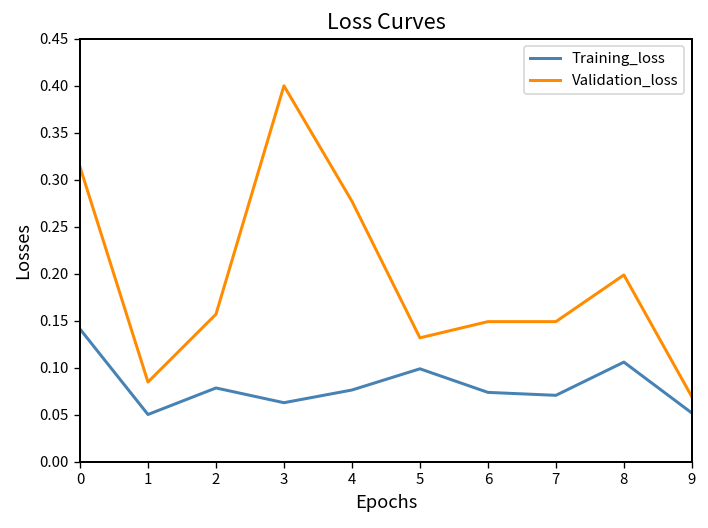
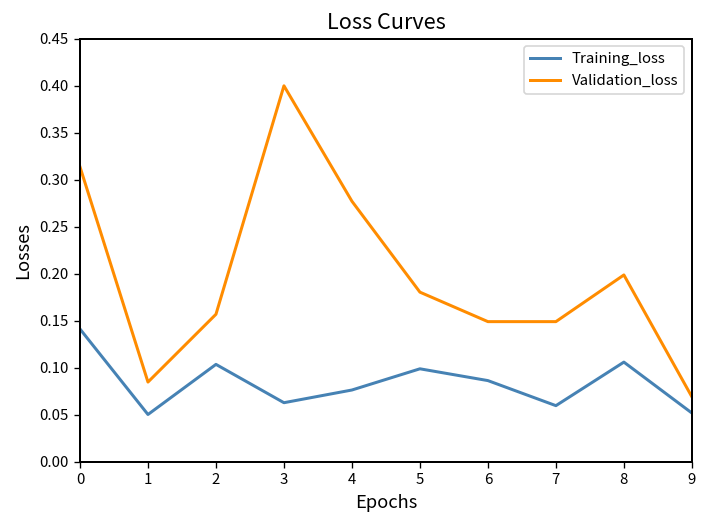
  {
    "Training_loss": {
      "0": 0.14,
      "1": 0.05,
-     "2": 0.08,
+     "2": 0.10,
      "3": 0.06,
      "4": 0.08,
      "5": 0.10,
-     "6": 0.07,
-     "7": 0.07,
+     "6": 0.09,
+     "7": 0.06,
      "8": 0.11,
      "9": 0.05
    },
    "Validation_loss": {
      "0": 0.31,
      "1": 0.08,
      "2": 0.16,
      "3": 0.40,
      "4": 0.28,
-     "5": 0.13,
+     "5": 0.18,
      "6": 0.15,
      "7": 0.15,
      "8": 0.20,
      "9": 0.07
    }
  }
